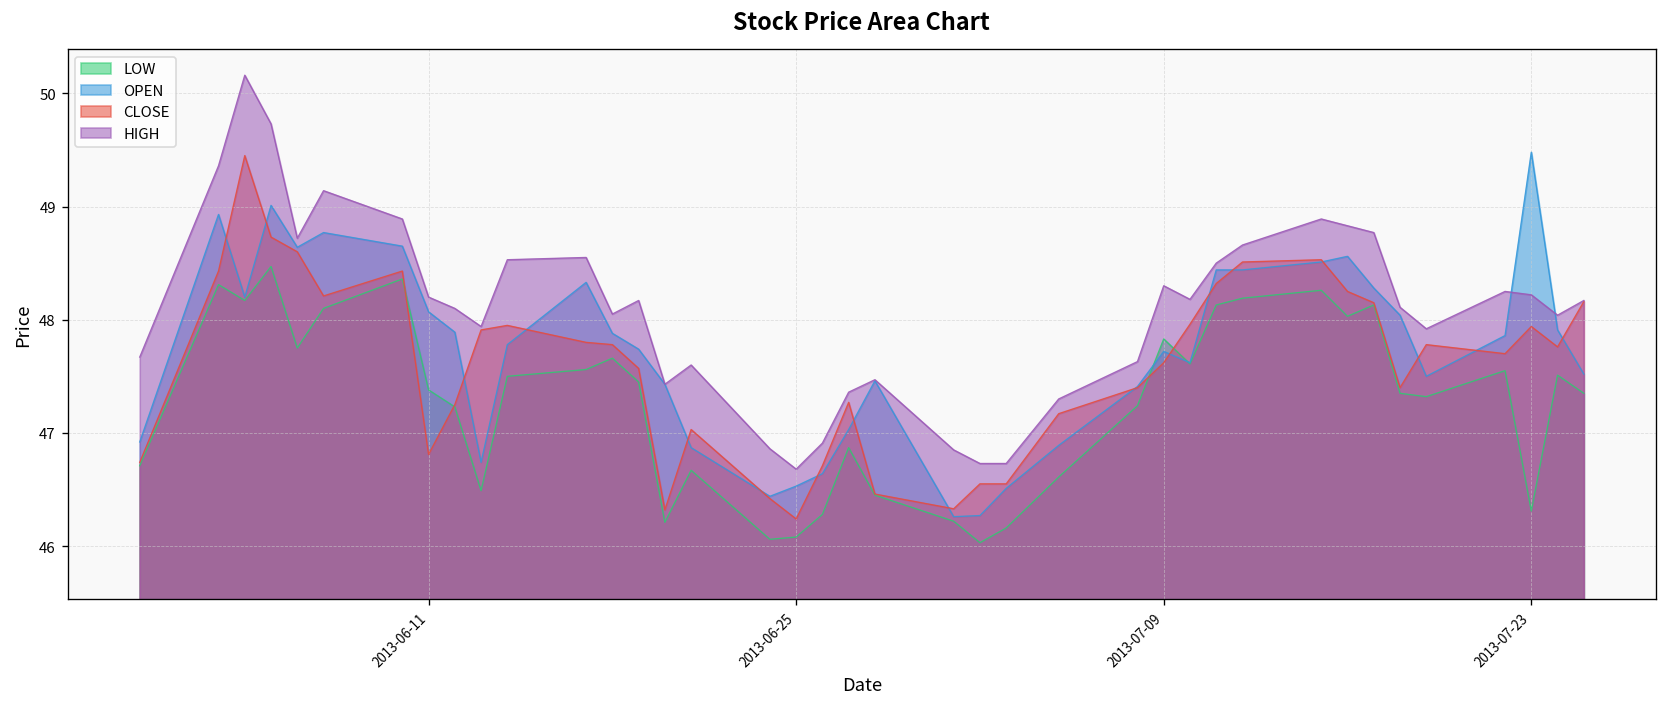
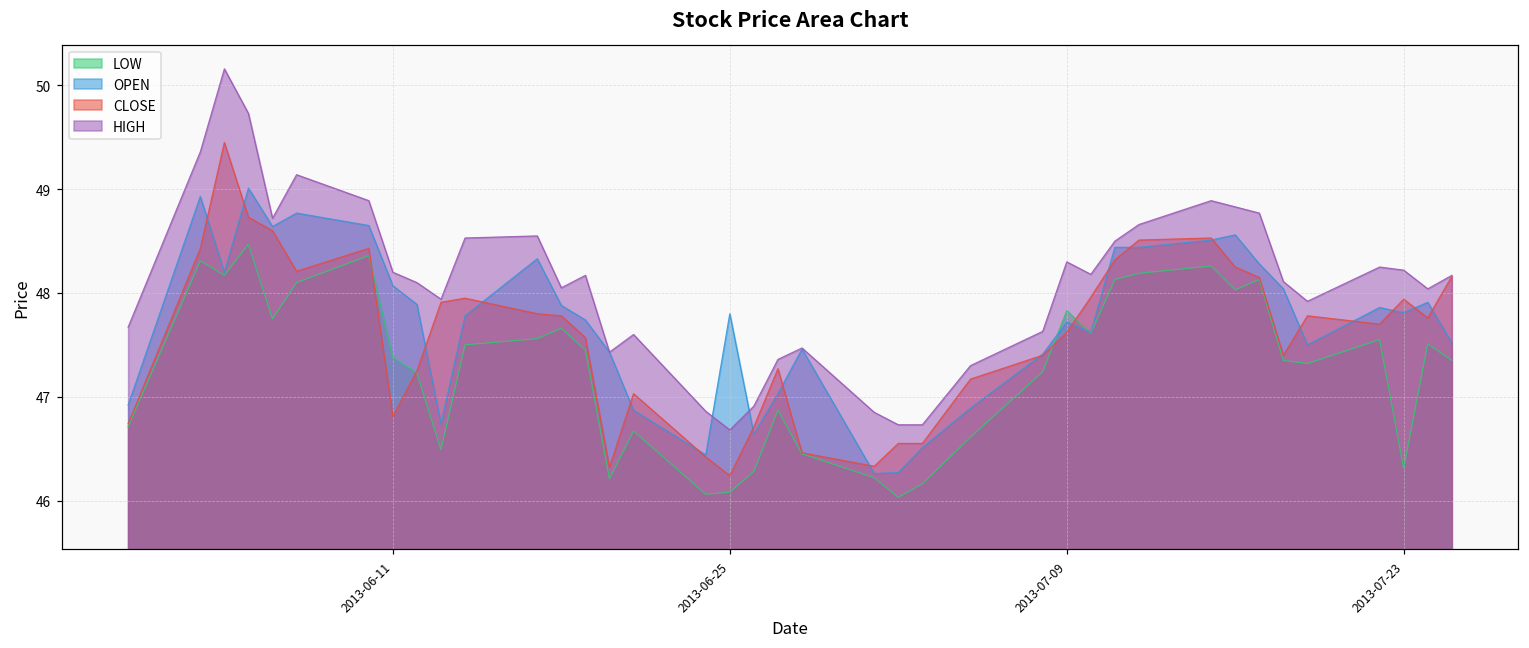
  {
    "LOW": {
      "2013-06-11": 47.4,
      "2013-06-25": 46.1,
      "2013-07-09": 47.8,
      "2013-07-23": 46.3
    },
    "OPEN": {
      "2013-06-11": 48.1,
-     "2013-06-25": 46.5,
+     "2013-06-25": 47.8,
      "2013-07-09": 47.7,
-     "2013-07-23": 49.5
+     "2013-07-23": 47.8
    },
    "CLOSE": {
      "2013-06-11": 46.8,
      "2013-06-25": 46.2,
      "2013-07-09": 47.6,
      "2013-07-23": 47.9
    },
    "HIGH": {
      "2013-06-11": 48.2,
      "2013-06-25": 46.7,
      "2013-07-09": 48.3,
      "2013-07-23": 48.2
    }
  }
